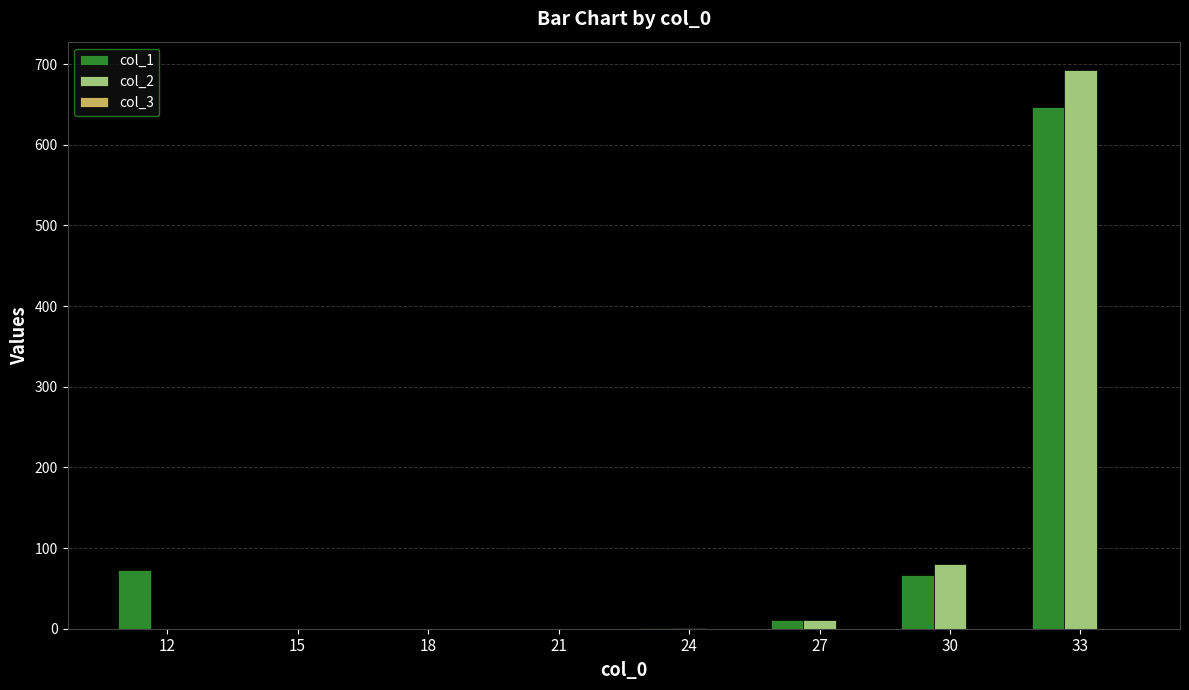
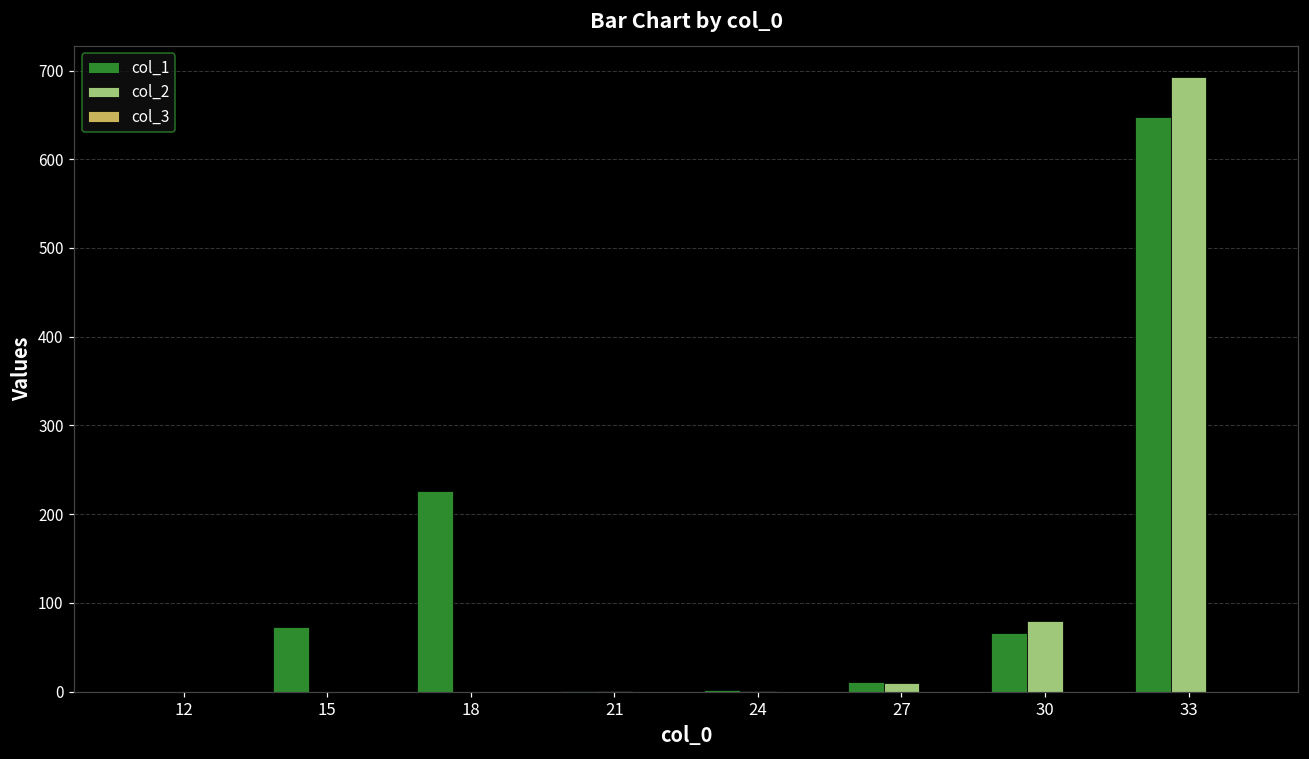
  {
    "col_1": {
-     "12": 70,
-     "15": 0,
-     "18": 0,
+     "12": 0,
+     "15": 70,
+     "18": 230,
      "27": 10,
      "30": 70,
      "33": 650
    }
  }
